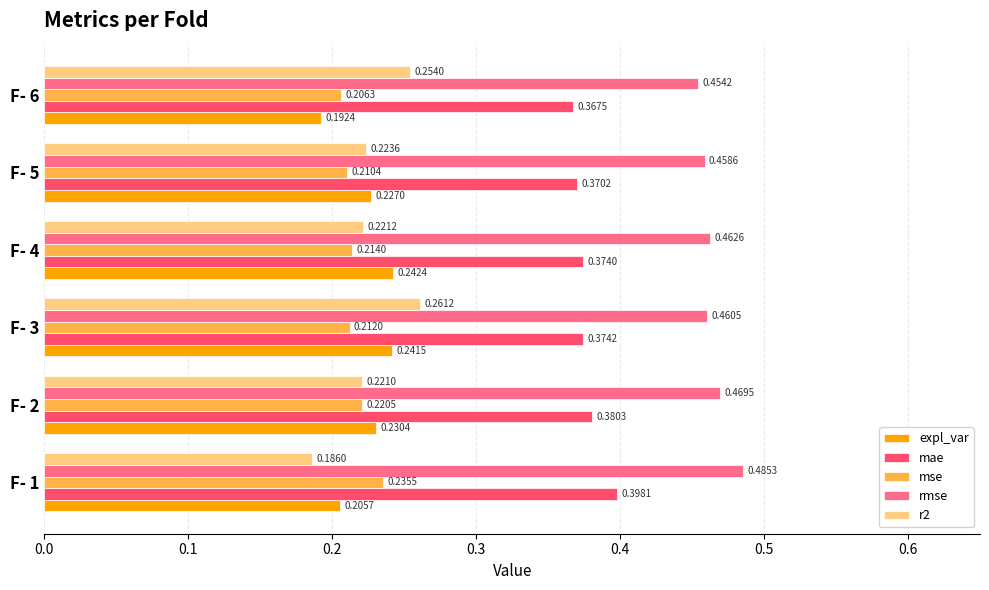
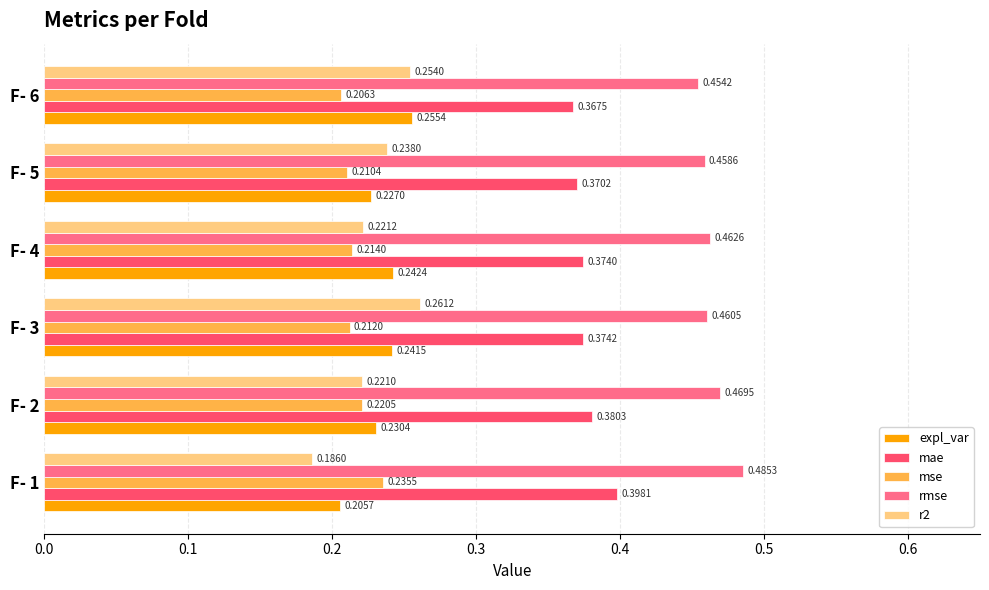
  {
    "expl_var": {
-     "F- 6": 0.1924,
+     "F- 6": 0.2554,
      "F- 5": 0.2270,
      "F- 4": 0.2424,
      "F- 3": 0.2415,
      "F- 2": 0.2304,
      "F- 1": 0.2057
    },
    "mse": {
      "F- 6": 0.2063,
      "F- 5": 0.2104,
      "F- 4": 0.2140,
      "F- 3": 0.2120,
      "F- 2": 0.2205,
      "F- 1": 0.2355
    },
    "r2": {
      "F- 6": 0.2540,
-     "F- 5": 0.2236,
+     "F- 5": 0.2380,
      "F- 4": 0.2212,
      "F- 3": 0.2612,
      "F- 2": 0.2210,
      "F- 1": 0.1860
    }
  }
